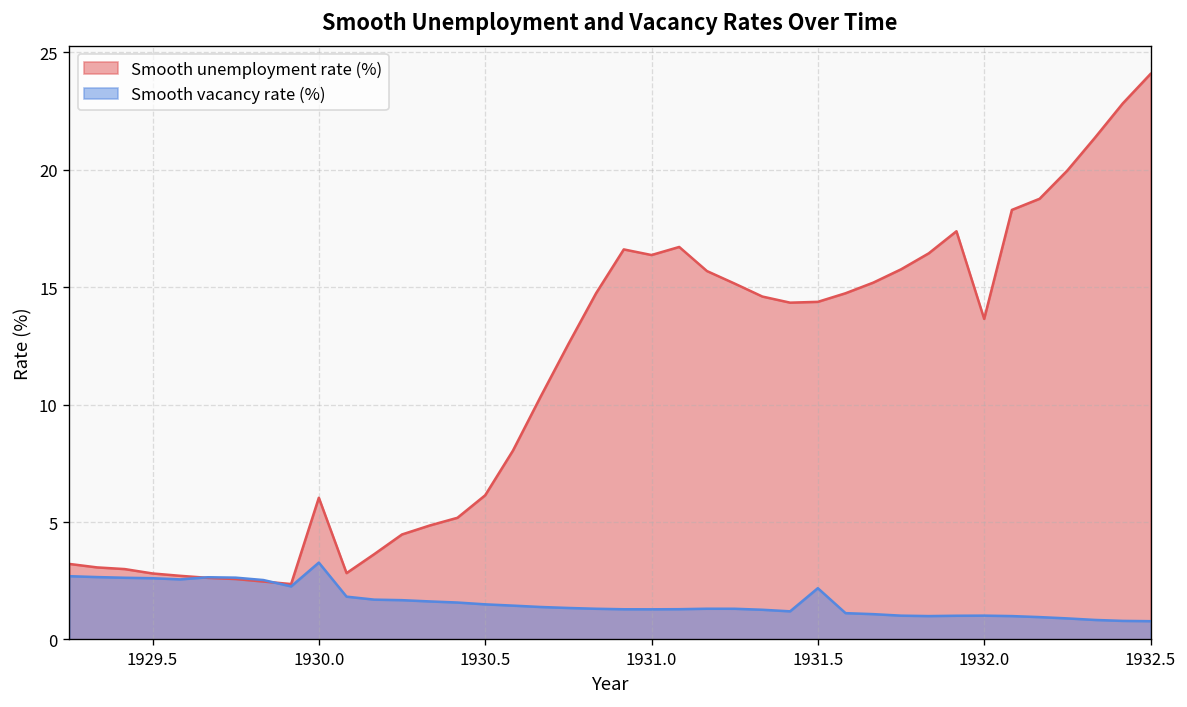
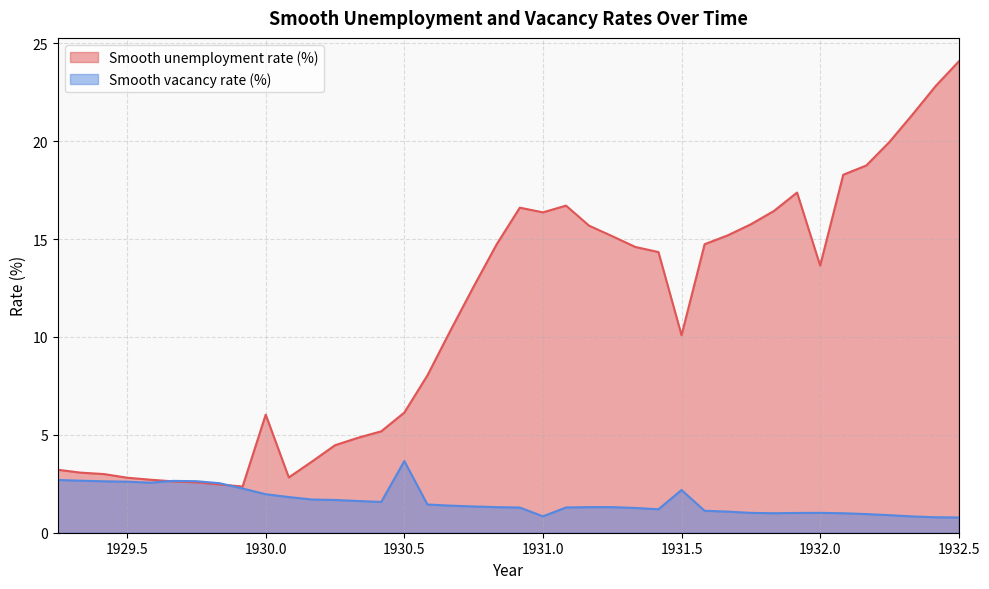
  {
    "Smooth unemployment rate (%)": {
      "1929.5": 2.8,
      "1930.0": 6.0,
      "1930.5": 6.1,
      "1931.0": 16.4,
-     "1931.5": 14.4,
+     "1931.5": 10.1,
      "1932.0": 13.7,
      "1932.5": 24.1
    },
    "Smooth vacancy rate (%)": {
      "1929.5": 2.6,
-     "1930.0": 3.3,
-     "1930.5": 1.5,
-     "1931.0": 1.3,
+     "1930.0": 2.0,
+     "1930.5": 3.7,
+     "1931.0": 0.8,
      "1931.5": 2.2,
      "1932.0": 1.0,
      "1932.5": 0.8
    }
  }
